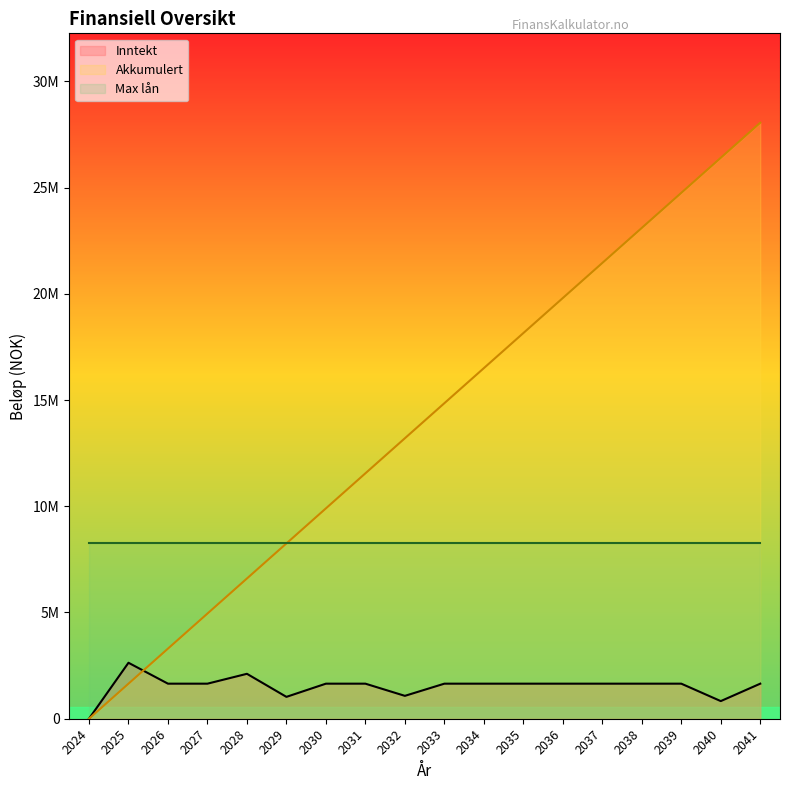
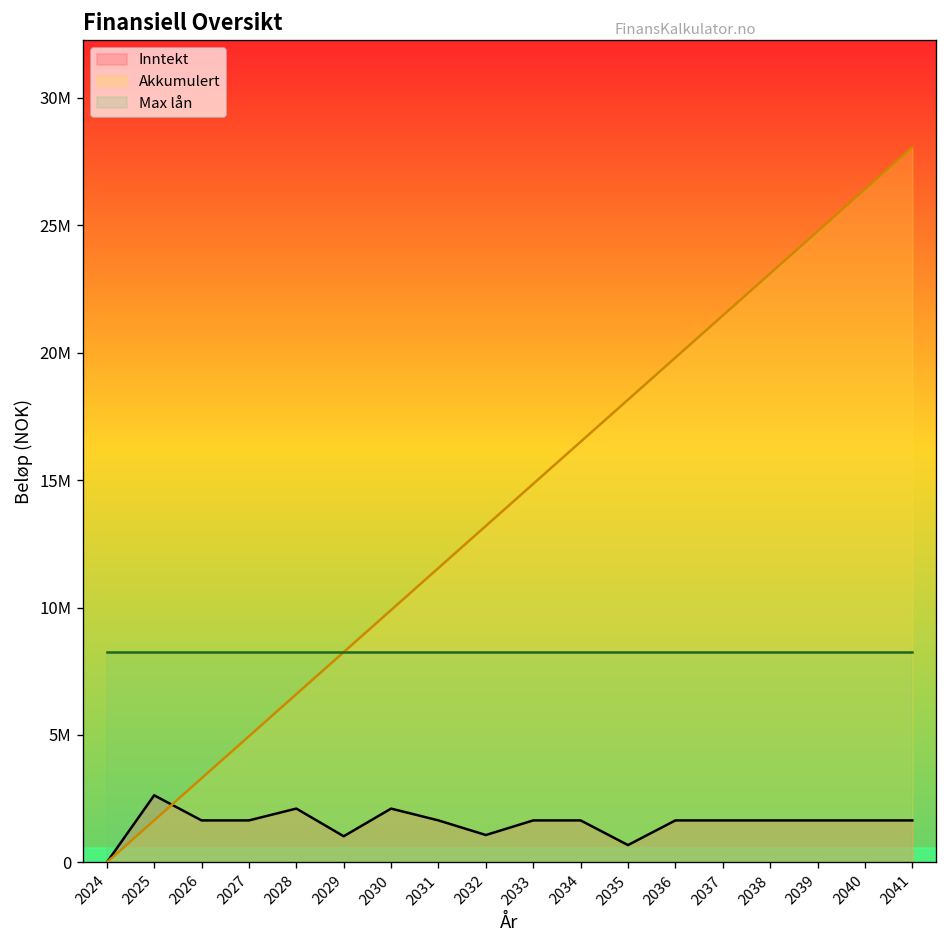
  {
    "Inntekt": {
      "2025": 2600000,
      "2026": 1700000,
      "2027": 1700000,
      "2028": 2100000,
      "2029": 1000000,
-     "2030": 1700000,
+     "2030": 2100000,
      "2031": 1700000,
      "2032": 1100000,
      "2033": 1700000,
      "2034": 1700000,
-     "2035": 1700000,
+     "2035": 700000,
      "2036": 1700000,
      "2037": 1700000,
      "2038": 1700000,
      "2039": 1700000,
-     "2040": 800000,
+     "2040": 1700000,
      "2041": 1700000
    }
  }
